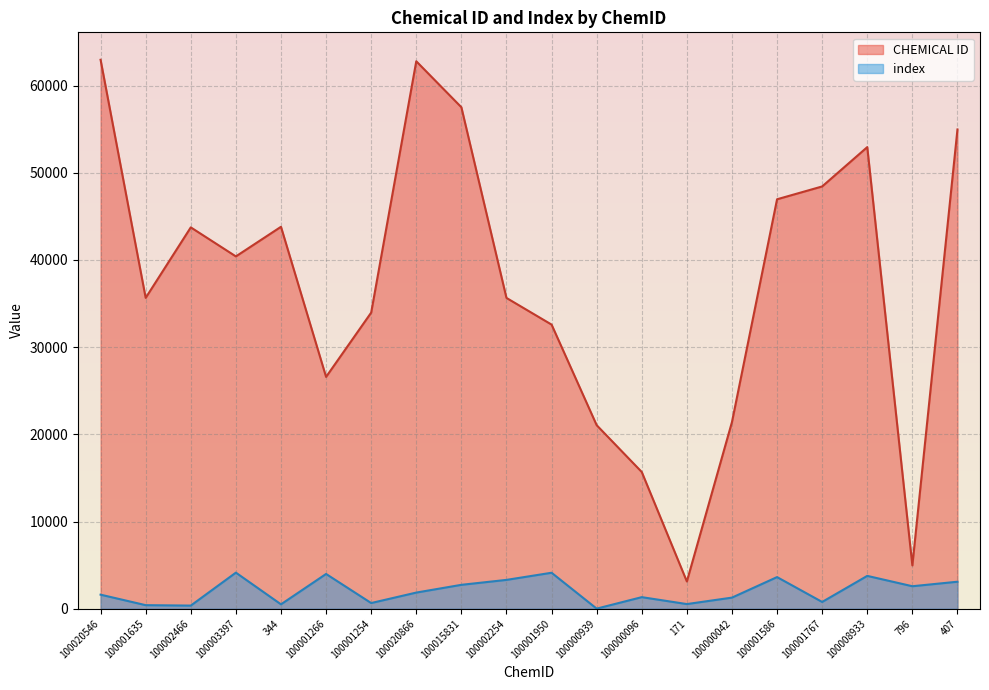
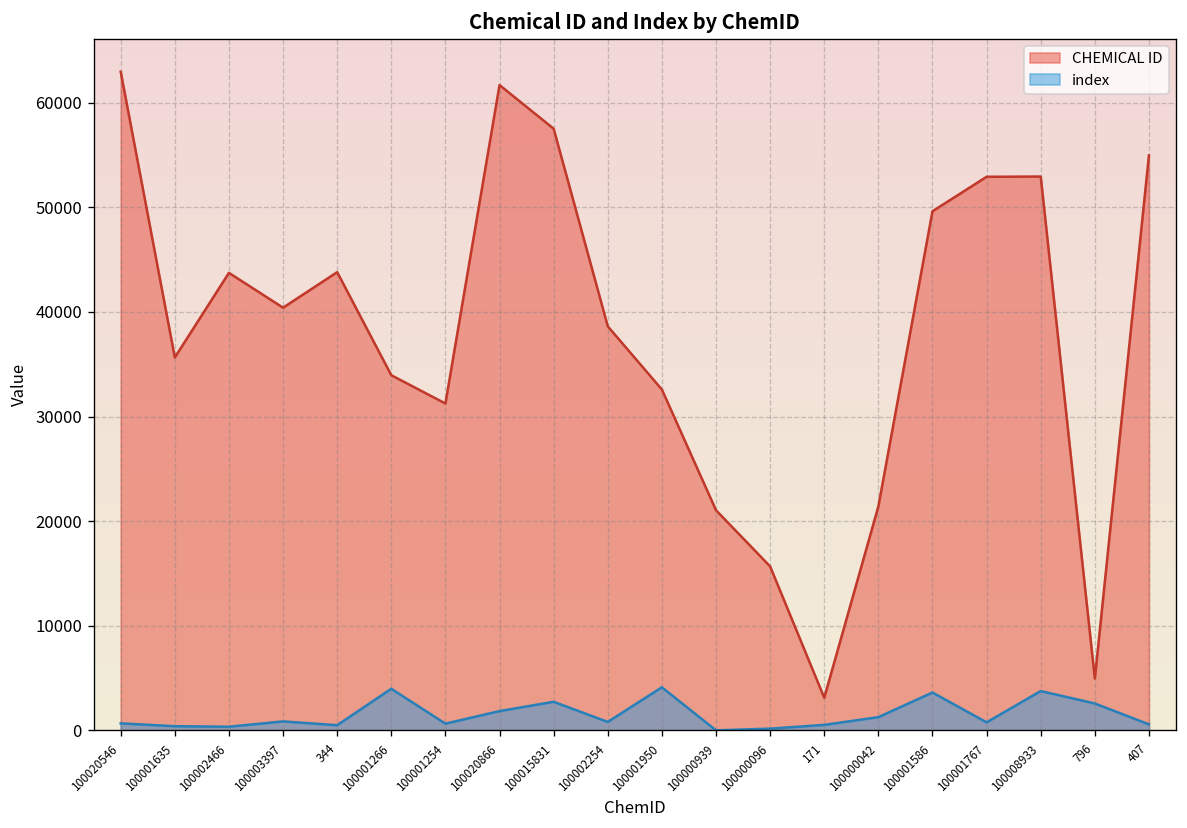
  {
    "CHEMICAL ID": {
      "100020546": 63000,
      "100001635": 36000,
      "100002466": 44000,
      "100003397": 40000,
      "344": 44000,
-     "100001266": 27000,
-     "100001254": 34000,
-     "100020866": 63000,
+     "100001266": 34000,
+     "100001254": 31000,
+     "100020866": 62000,
      "100015831": 58000,
-     "100002254": 36000,
+     "100002254": 39000,
      "100001950": 33000,
      "100000939": 21000,
      "100000096": 16000,
      "171": 3000,
      "100000042": 21000,
-     "100001586": 47000,
-     "100001767": 48000,
+     "100001586": 50000,
+     "100001767": 53000,
      "100008933": 53000,
      "796": 5000,
      "407": 55000
    },
    "index": {
-     "100020546": 2000,
+     "100020546": 1000,
      "100001635": 0,
      "100002466": 0,
-     "100003397": 4000,
+     "100003397": 1000,
      "344": 1000,
      "100001266": 4000,
      "100001254": 1000,
      "100020866": 2000,
      "100015831": 3000,
-     "100002254": 3000,
+     "100002254": 1000,
      "100001950": 4000,
      "100000939": 0,
-     "100000096": 1000,
+     "100000096": 0,
      "171": 1000,
      "100000042": 1000,
      "100001586": 4000,
      "100001767": 1000,
      "100008933": 4000,
      "796": 3000,
-     "407": 3000
+     "407": 1000
    }
  }
